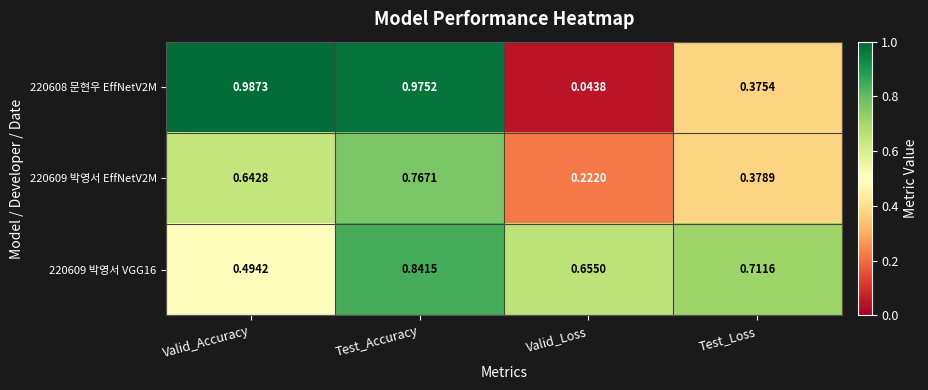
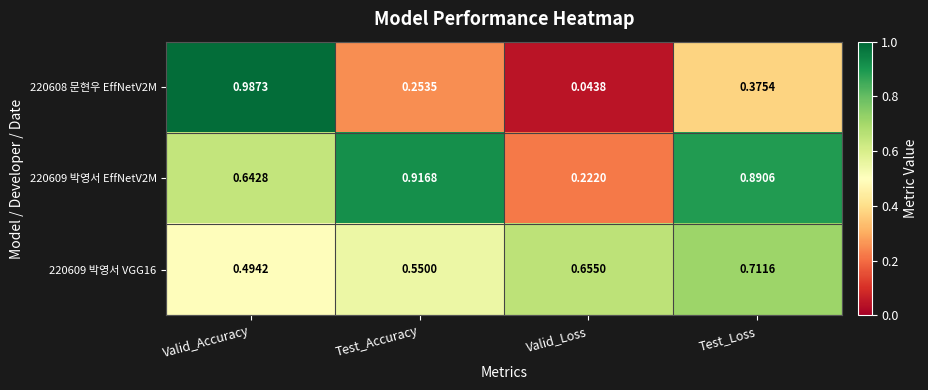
  {
    "220608 문현우 EffNetV2M": {
      "Valid_Accuracy": 0.9873,
-     "Test_Accuracy": 0.9752,
+     "Test_Accuracy": 0.2535,
      "Valid_Loss": 0.0438,
      "Test_Loss": 0.3754
    },
    "220609 박영서 EffNetV2M": {
      "Valid_Accuracy": 0.6428,
-     "Test_Accuracy": 0.7671,
+     "Test_Accuracy": 0.9168,
      "Valid_Loss": 0.2220,
-     "Test_Loss": 0.3789
+     "Test_Loss": 0.8906
    },
    "220609 박영서 VGG16": {
      "Valid_Accuracy": 0.4942,
-     "Test_Accuracy": 0.8415,
+     "Test_Accuracy": 0.5500,
      "Valid_Loss": 0.6550,
      "Test_Loss": 0.7116
    }
  }
